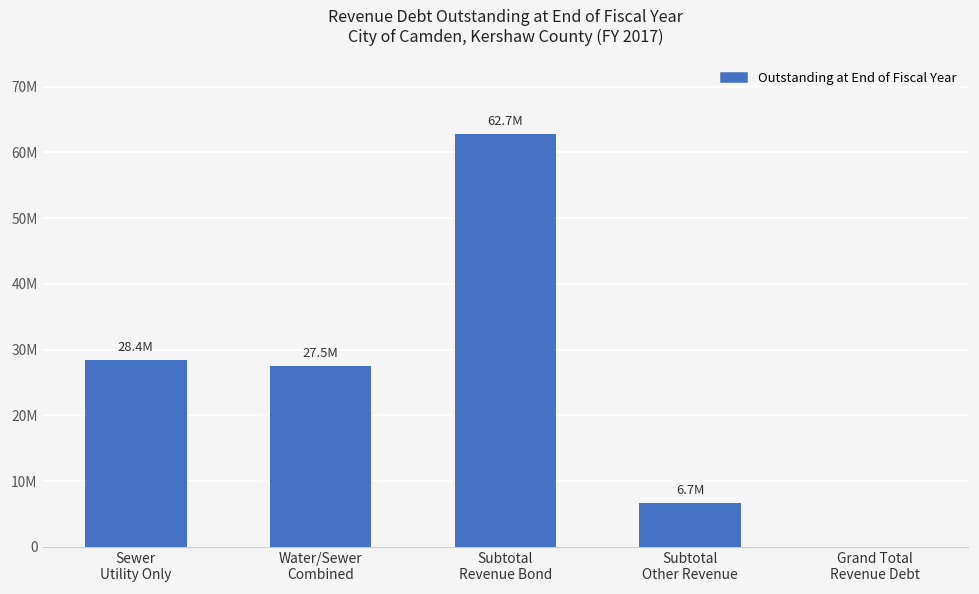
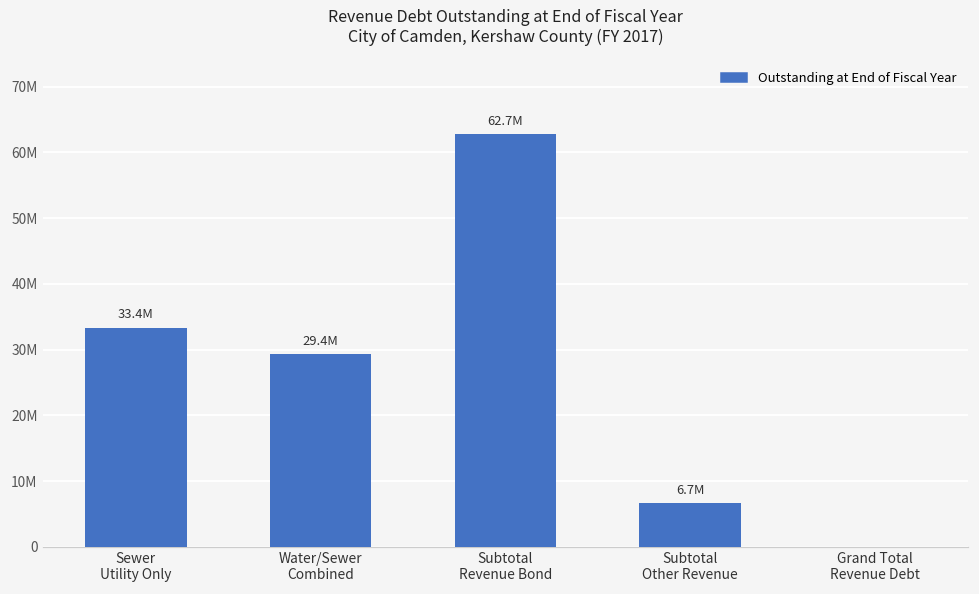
  {
-   "Sewer Utility Only": "28.4M",
-   "Water/Sewer Combined": "27.5M",
+   "Sewer Utility Only": "33.4M",
+   "Water/Sewer Combined": "29.4M",
    "Subtotal Revenue Bond": "62.7M",
    "Subtotal Other Revenue": "6.7M"
  }
